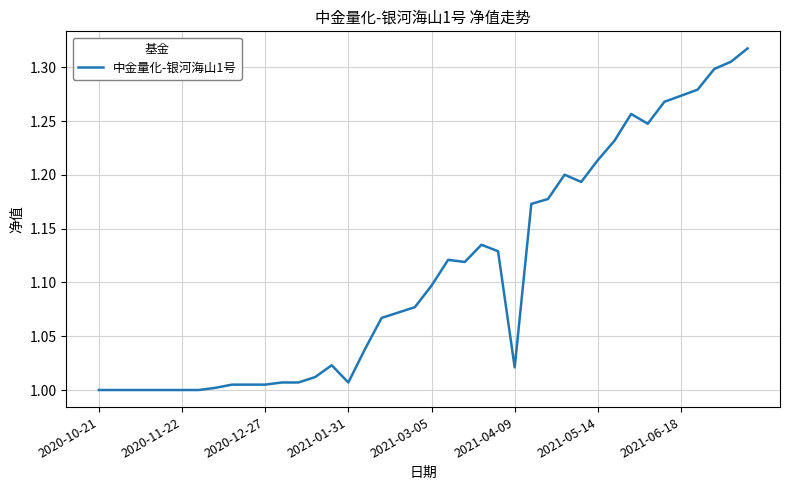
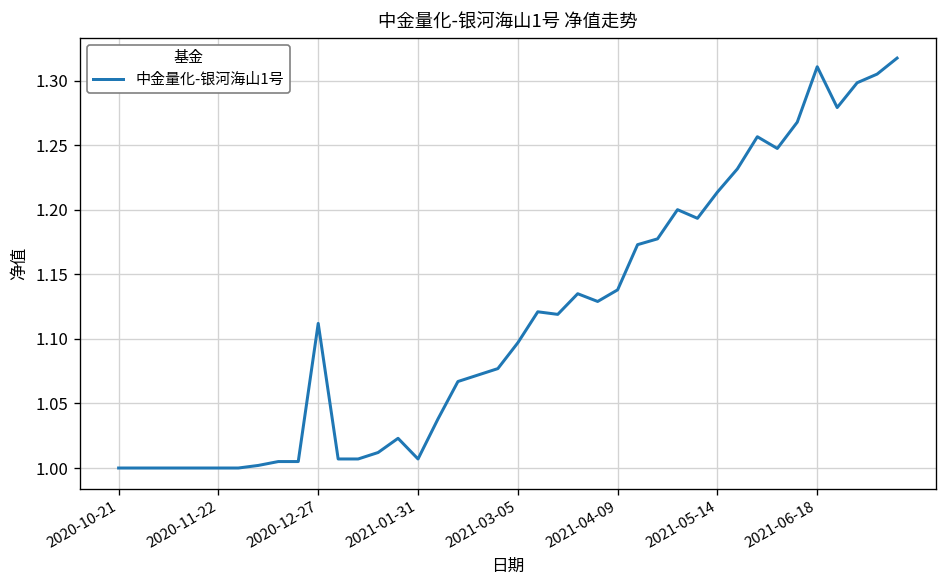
  {
    "2020-10-21": 1.000,
    "2020-11-22": 1.000,
-   "2020-12-27": 1.005,
+   "2020-12-27": 1.112,
    "2021-01-31": 1.007,
    "2021-03-05": 1.097,
-   "2021-04-09": 1.021,
+   "2021-04-09": 1.138,
    "2021-05-14": 1.214,
-   "2021-06-18": 1.274
+   "2021-06-18": 1.311
  }
